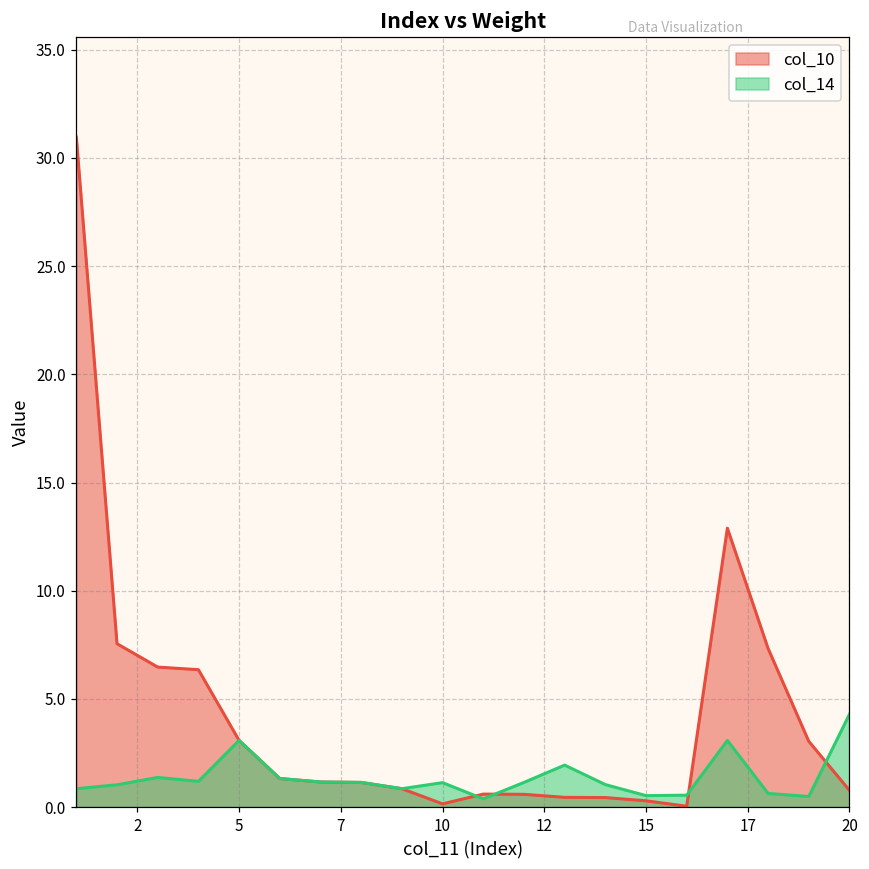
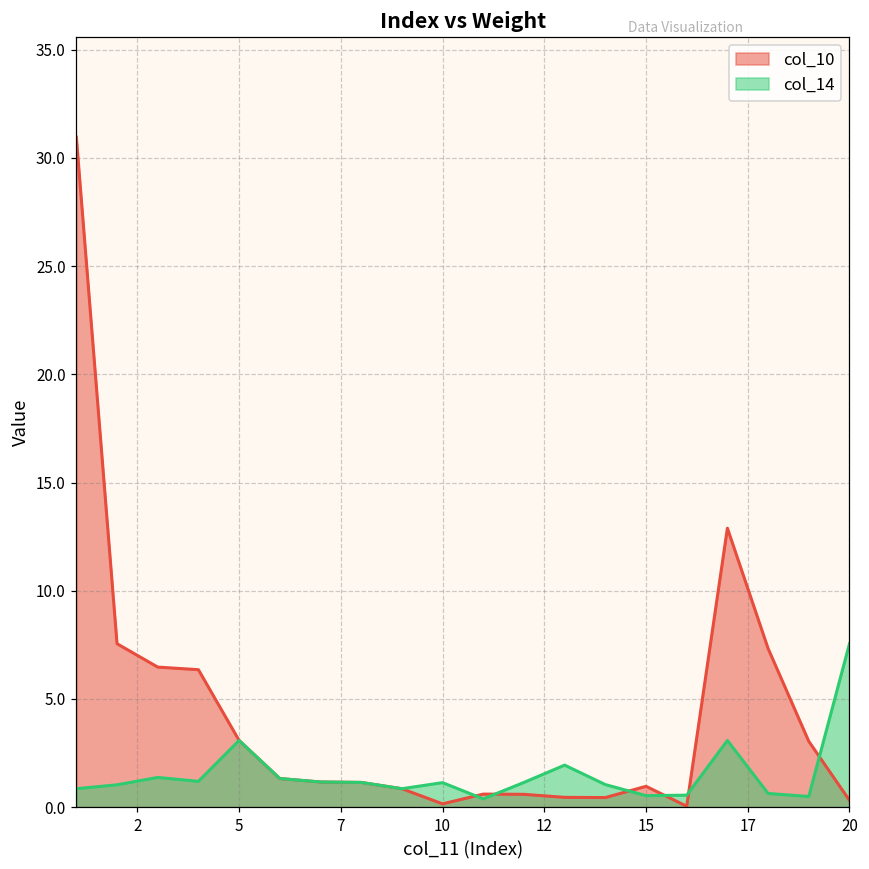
  {
    "col_10": {
      "10": 0.2,
-     "15": 0.3,
-     "20": 0.8
+     "15": 1.0,
+     "20": 0.3
    },
    "col_14": {
      "10": 1.1,
      "15": 0.5,
-     "20": 4.3
+     "20": 7.6
    }
  }
